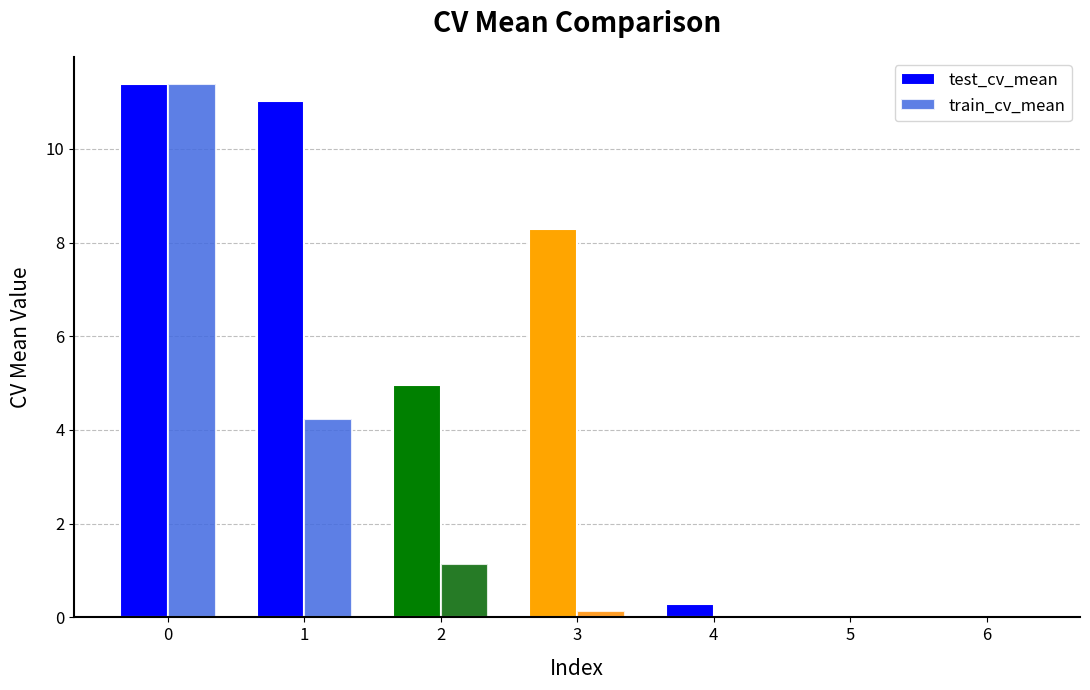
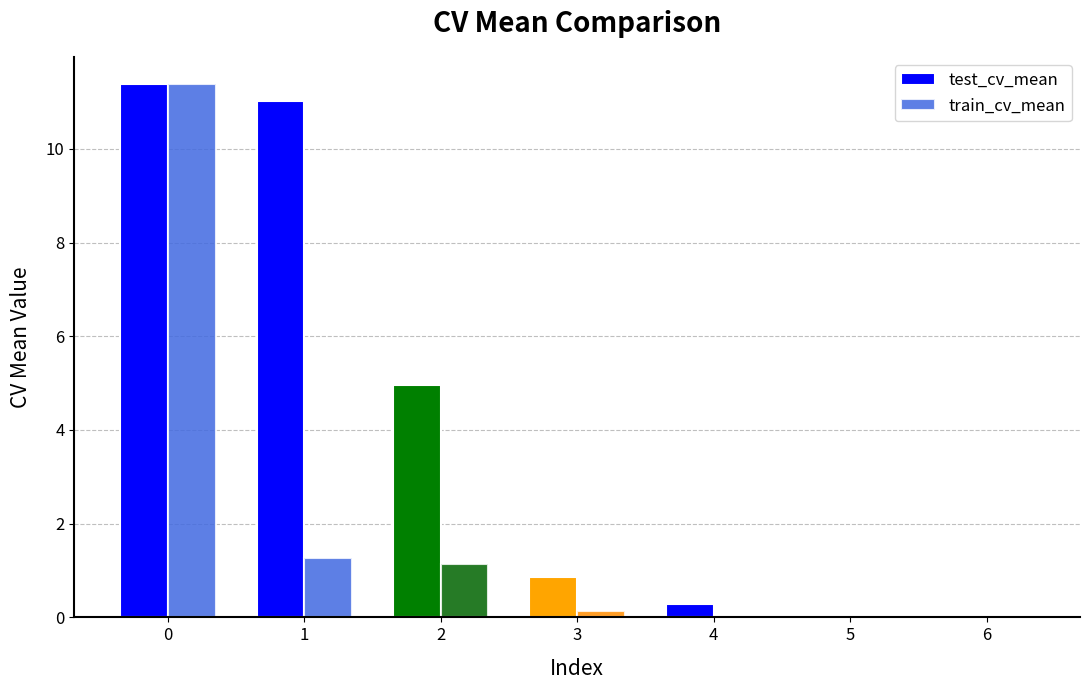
  {
    "test_cv_mean": {
      "0": 11.4,
      "1": 11.0,
      "2": 5.0,
-     "3": 8.3,
+     "3": 0.9,
      "4": 0.3,
      "5": 0.0,
      "6": 0.0
    },
    "train_cv_mean": {
      "0": 11.4,
-     "1": 4.2,
+     "1": 1.3,
      "2": 1.1,
      "3": 0.1,
      "4": 0.0,
      "5": 0.0,
      "6": 0.0
    }
  }
